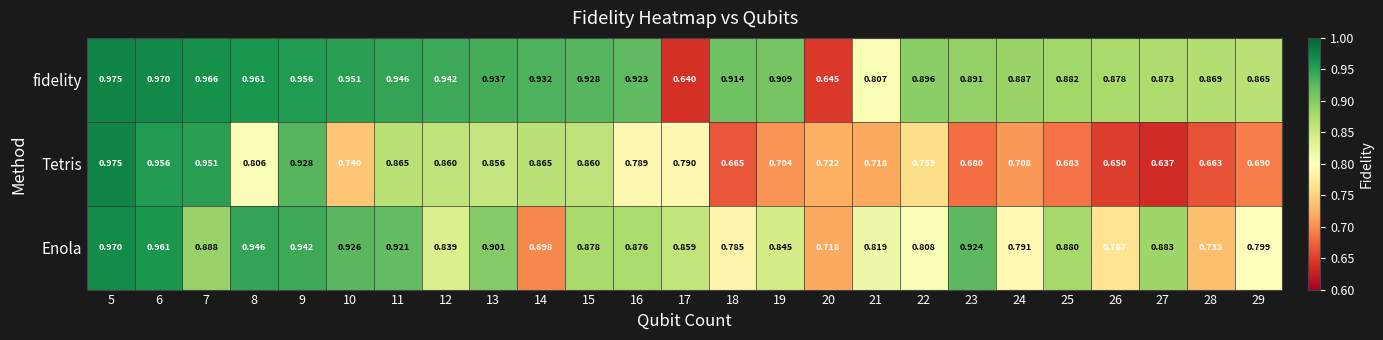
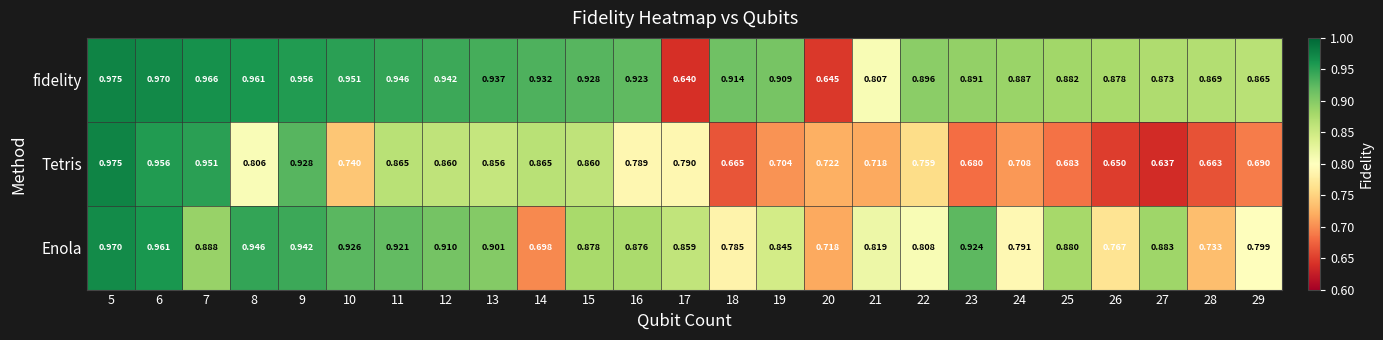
  {
    "fidelity": {
      "5": 0.975,
      "6": 0.970,
      "7": 0.966,
      "8": 0.961,
      "9": 0.956,
      "10": 0.951,
      "11": 0.946,
      "12": 0.942,
      "13": 0.937,
      "14": 0.932,
      "15": 0.928,
      "16": 0.923,
      "17": 0.640,
      "18": 0.914,
      "19": 0.909,
      "20": 0.645,
      "21": 0.807,
      "22": 0.896,
      "23": 0.891,
      "24": 0.887,
      "25": 0.882,
      "26": 0.878,
      "27": 0.873,
      "28": 0.869,
      "29": 0.865
    },
    "Tetris": {
      "5": 0.975,
      "6": 0.956,
      "7": 0.951,
      "8": 0.806,
      "9": 0.928,
      "10": 0.740,
      "11": 0.865,
      "12": 0.860,
      "13": 0.856,
      "14": 0.865,
      "15": 0.860,
      "16": 0.789,
      "17": 0.790,
      "18": 0.665,
      "19": 0.704,
      "20": 0.722,
      "21": 0.718,
      "22": 0.759,
      "23": 0.680,
      "24": 0.708,
      "25": 0.683,
      "26": 0.650,
      "27": 0.637,
      "28": 0.663,
      "29": 0.690
    },
    "Enola": {
      "5": 0.970,
      "6": 0.961,
      "7": 0.888,
      "8": 0.946,
      "9": 0.942,
      "10": 0.926,
      "11": 0.921,
-     "12": 0.839,
+     "12": 0.910,
      "13": 0.901,
      "14": 0.698,
      "15": 0.878,
      "16": 0.876,
      "17": 0.859,
      "18": 0.785,
      "19": 0.845,
      "20": 0.718,
      "21": 0.819,
      "22": 0.808,
      "23": 0.924,
      "24": 0.791,
      "25": 0.880,
      "26": 0.767,
      "27": 0.883,
      "28": 0.733,
      "29": 0.799
    }
  }
